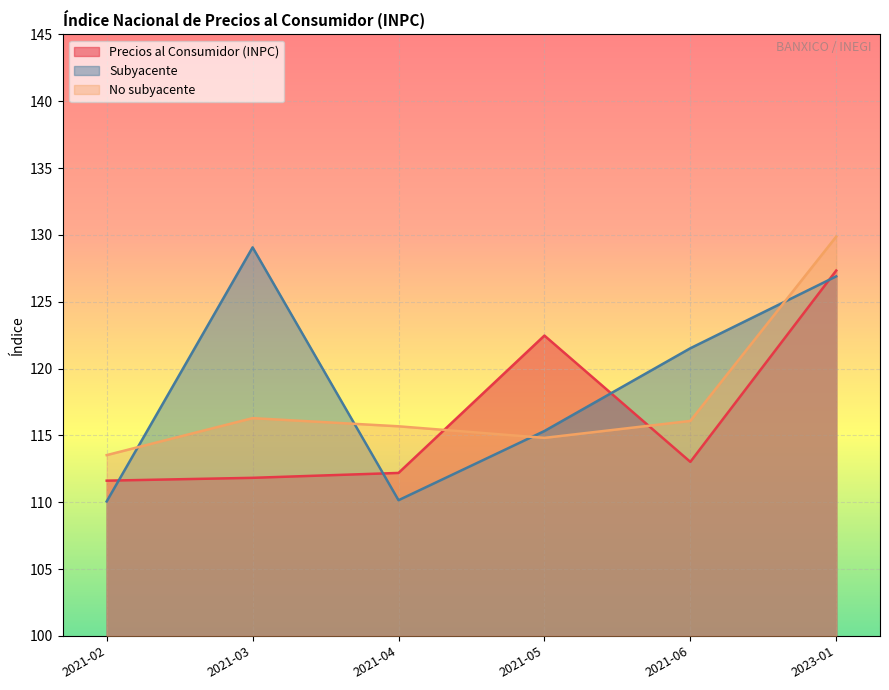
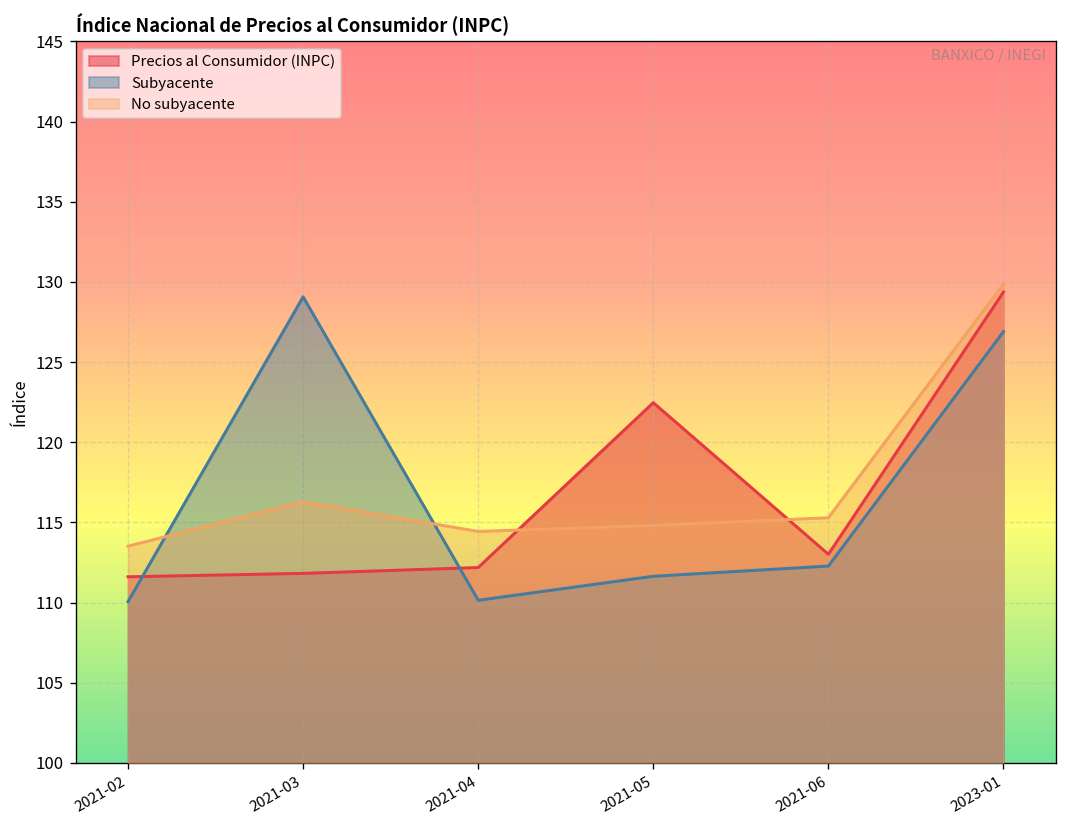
  {
    "Precios al Consumidor (INPC)": {
      "2021-02": 111.6,
      "2021-03": 111.8,
      "2021-04": 112.2,
      "2021-05": 122.5,
      "2021-06": 113.0,
-     "2023-01": 127.3
+     "2023-01": 129.4
    },
    "Subyacente": {
      "2021-02": 110.1,
      "2021-03": 129.1,
      "2021-04": 110.1,
-     "2021-05": 115.3,
-     "2021-06": 121.5,
+     "2021-05": 111.6,
+     "2021-06": 112.3,
      "2023-01": 126.9
    },
    "No subyacente": {
      "2021-02": 113.5,
      "2021-03": 116.3,
-     "2021-04": 115.7,
+     "2021-04": 114.4,
      "2021-05": 114.8,
-     "2021-06": 116.1,
+     "2021-06": 115.3,
      "2023-01": 129.9
    }
  }
